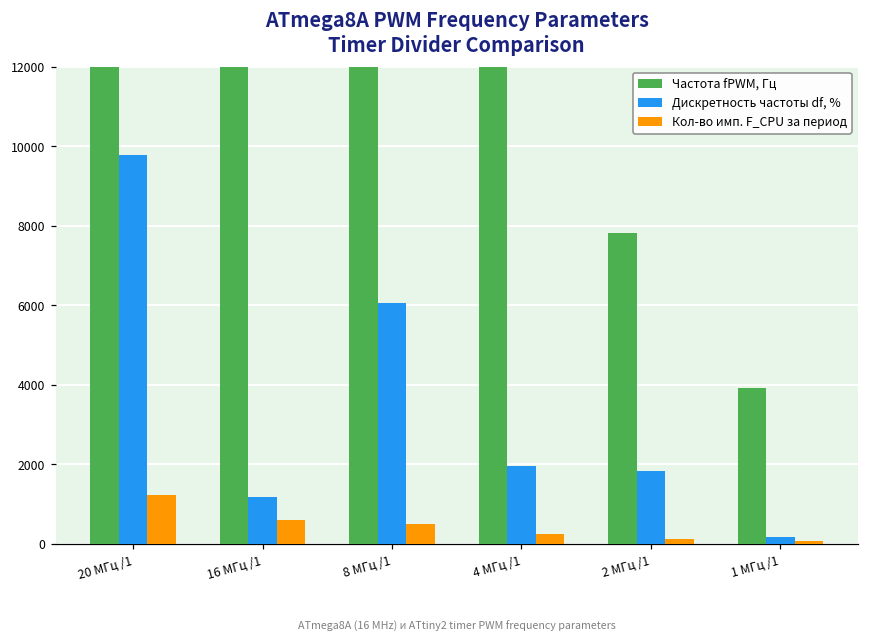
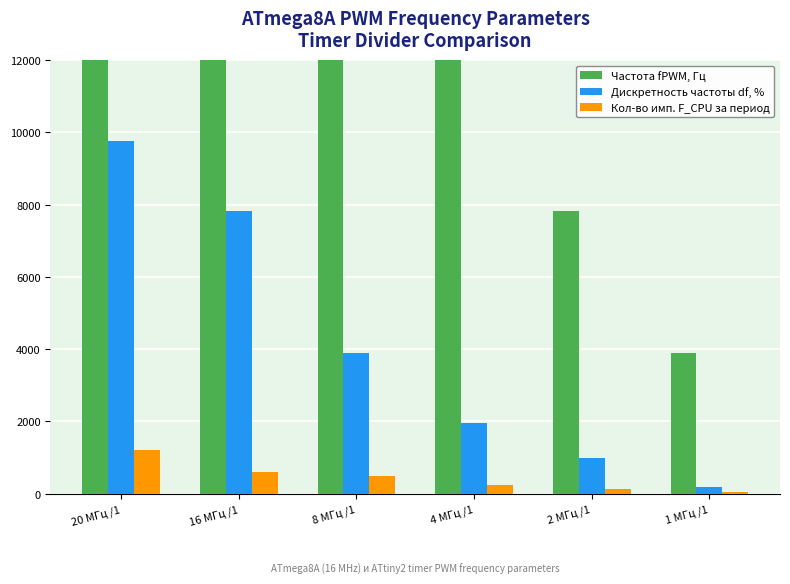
  {
    "Частота fPWM, Гц": {
      "2 МГц /1": 7800,
      "1 МГц /1": 3900
    },
    "Дискретность частоты df, %": {
      "20 МГц /1": 9800,
-     "16 МГц /1": 1200,
-     "8 МГц /1": 6100,
+     "16 МГц /1": 7800,
+     "8 МГц /1": 3900,
      "4 МГц /1": 2000,
-     "2 МГц /1": 1800,
+     "2 МГц /1": 1000,
      "1 МГц /1": 200
    },
    "Кол-во имп. F_CPU за период": {
      "20 МГц /1": 1200,
      "16 МГц /1": 600,
      "8 МГц /1": 500,
      "4 МГц /1": 200,
      "2 МГц /1": 100
    }
  }
